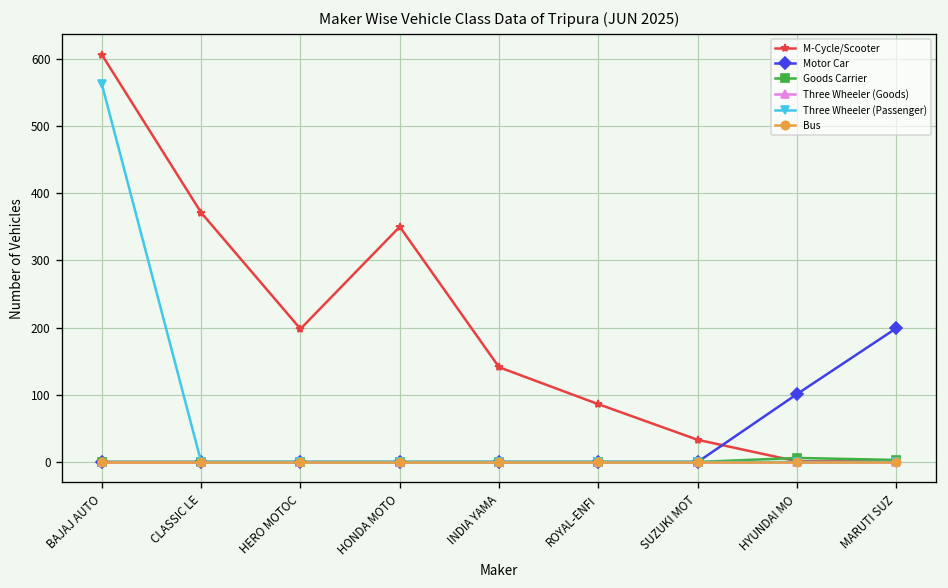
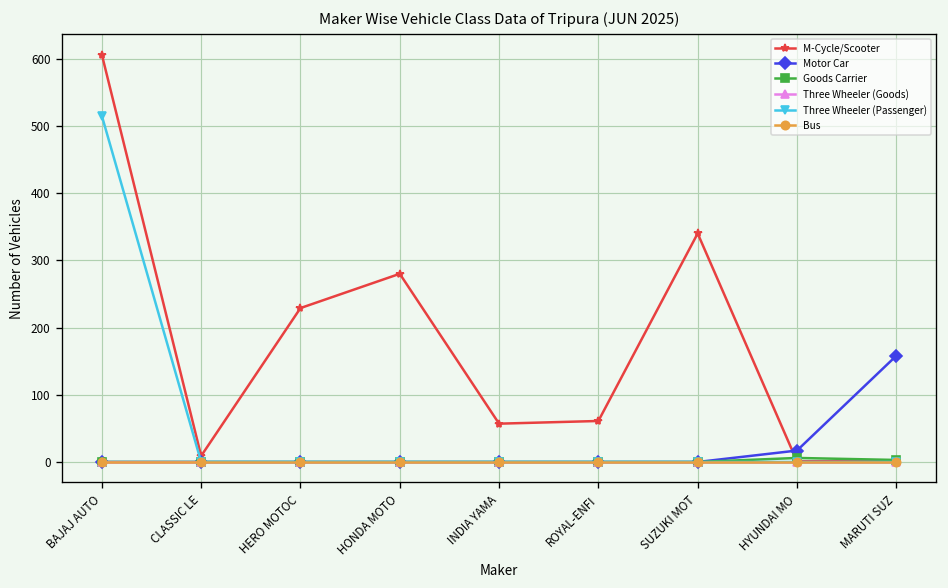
  {
    "M-Cycle/Scooter": {
      "BAJAJ AUTO": 610,
-     "CLASSIC LE": 370,
-     "HERO MOTOC": 200,
-     "HONDA MOTO": 350,
-     "INDIA YAMA": 140,
-     "ROYAL-ENFI": 90,
-     "SUZUKI MOT": 30
+     "CLASSIC LE": 10,
+     "HERO MOTOC": 230,
+     "HONDA MOTO": 280,
+     "INDIA YAMA": 60,
+     "ROYAL-ENFI": 60,
+     "SUZUKI MOT": 340
    },
    "Motor Car": {
-     "HYUNDAI MO": 100,
-     "MARUTI SUZ": 200
+     "HYUNDAI MO": 20,
+     "MARUTI SUZ": 160
    },
    "Goods Carrier": {
      "HYUNDAI MO": 10
    },
    "Three Wheeler (Passenger)": {
-     "BAJAJ AUTO": 560
+     "BAJAJ AUTO": 520
    }
  }
